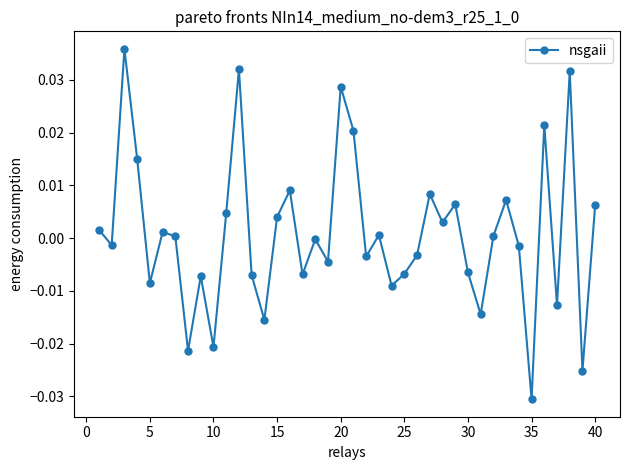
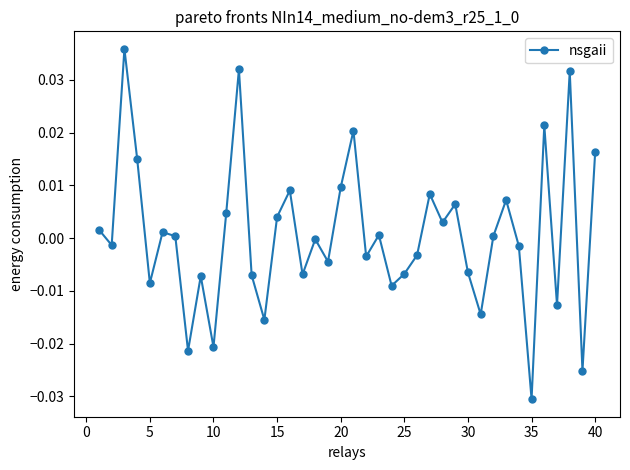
  {
    "5": -0.009,
    "10": -0.021,
    "15": 0.004,
-   "20": 0.029,
+   "20": 0.010,
    "25": -0.007,
    "30": -0.007,
    "35": -0.031,
-   "40": 0.006
+   "40": 0.016
  }
